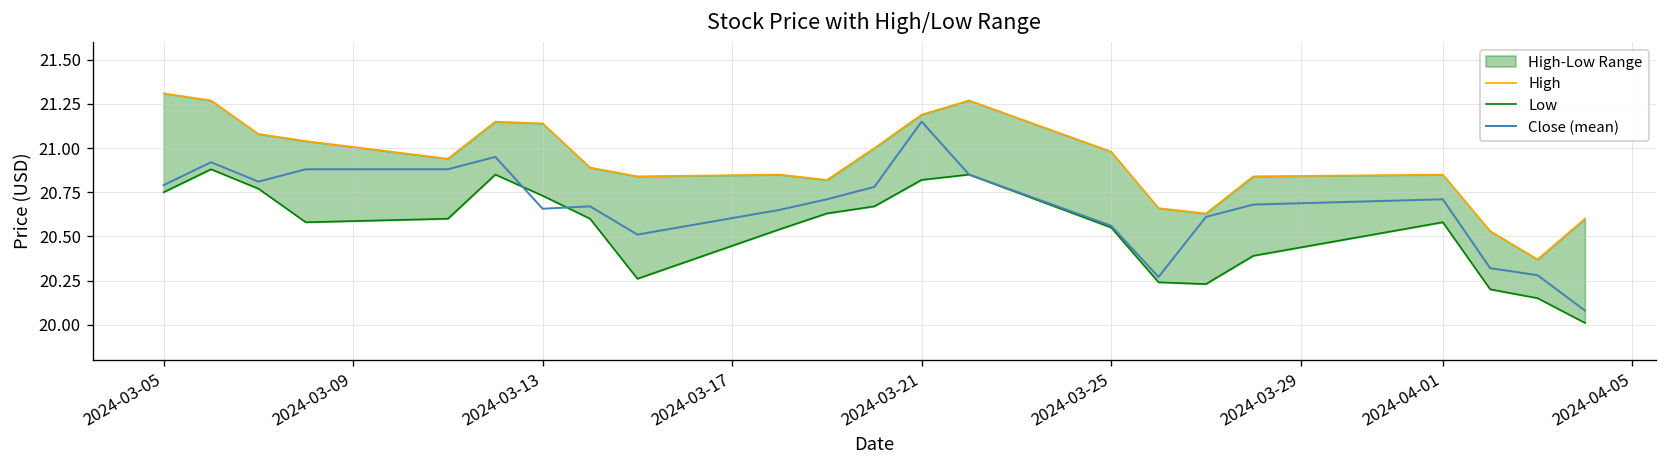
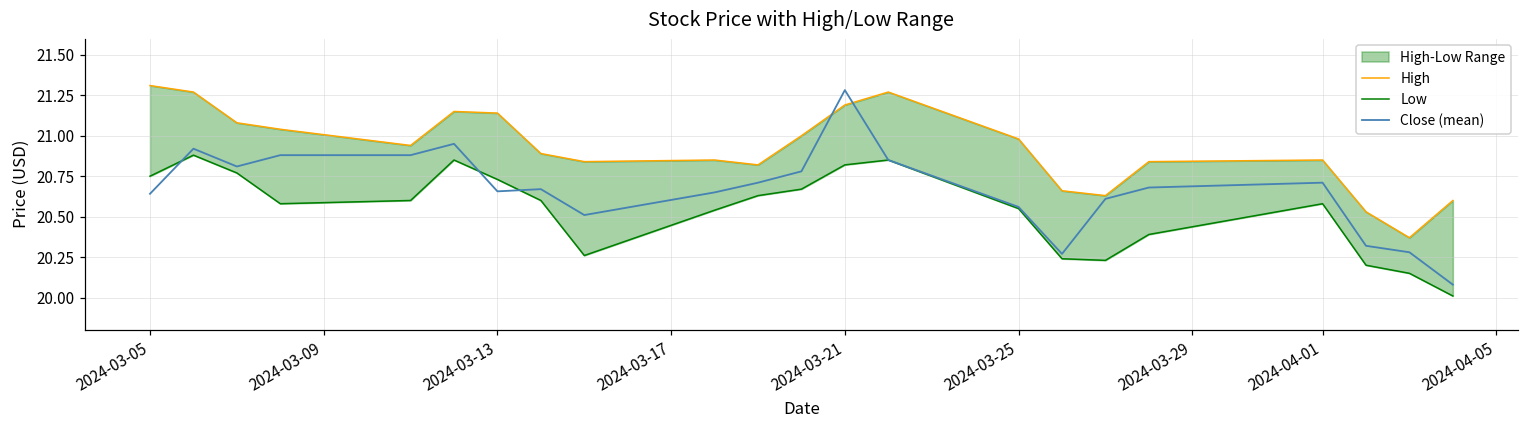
  {
    "Close (mean)": {
-     "2024-03-05": 20.79,
+     "2024-03-05": 20.64,
      "2024-03-13": 20.66,
-     "2024-03-21": 21.15,
+     "2024-03-21": 21.28,
      "2024-04-01": 20.71
    }
  }
